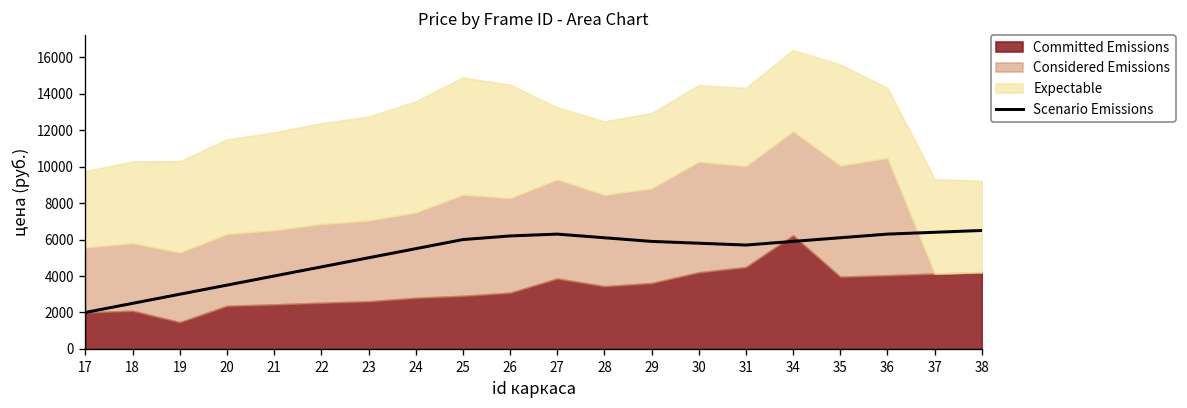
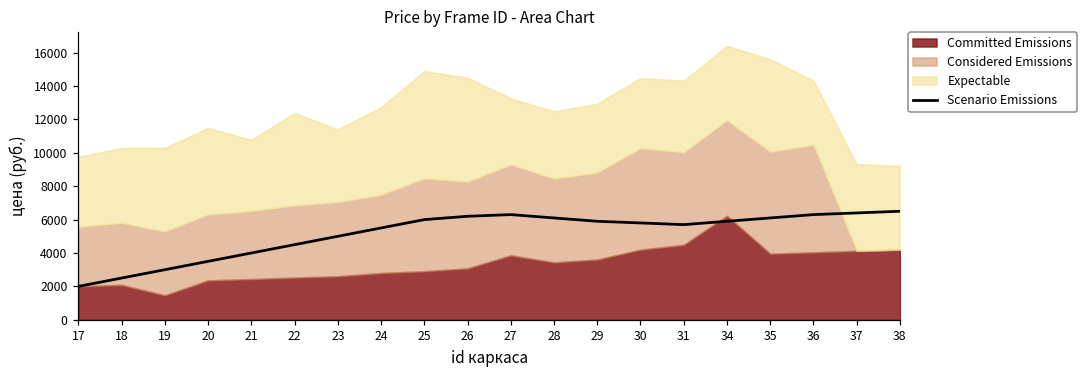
  {
    "Scenario Emissions": {
      "18": 2500,
      "19": 3000,
      "20": 3500,
      "21": 4000,
      "22": 4500,
      "23": 5000,
      "24": 5500,
      "25": 6000,
      "26": 6200,
      "27": 6300,
      "28": 6100,
      "29": 5900,
      "30": 5800,
      "31": 5700,
      "34": 5900,
      "35": 6100,
      "36": 6300,
      "37": 6400,
      "38": 6500
    },
    "Committed Emissions": {
      "18": 2100,
      "19": 1500,
      "20": 2400,
      "21": 2400,
      "22": 2500,
      "23": 2600,
      "24": 2800,
      "25": 2900,
      "26": 3100,
      "27": 3900,
      "28": 3400,
      "29": 3600,
      "30": 4200,
      "31": 4500,
      "34": 6200,
      "35": 4000,
      "36": 4000
    },
    "Considered Emissions": {
      "17": 3600,
      "18": 3700,
      "19": 3800,
      "20": 3900,
      "21": 4100,
      "22": 4300,
      "23": 4400,
      "24": 4700,
      "25": 5600,
      "26": 5200,
      "27": 5400,
      "28": 5000,
      "29": 5200,
      "30": 6100,
      "31": 5500,
      "34": 5700,
      "35": 6100,
      "36": 6400
    },
    "Expectable": {
      "17": 4200,
      "18": 4500,
      "19": 5000,
      "20": 5200,
-     "21": 5400,
+     "21": 4300,
      "22": 5500,
-     "23": 5700,
-     "24": 6100,
+     "23": 4400,
+     "24": 5300,
      "25": 6400,
      "26": 6200,
      "27": 4000,
      "28": 4000,
      "29": 4100,
      "30": 4200,
      "31": 4300,
      "34": 4500,
      "35": 5600,
      "36": 3800,
      "37": 5200,
      "38": 5000
    }
  }
